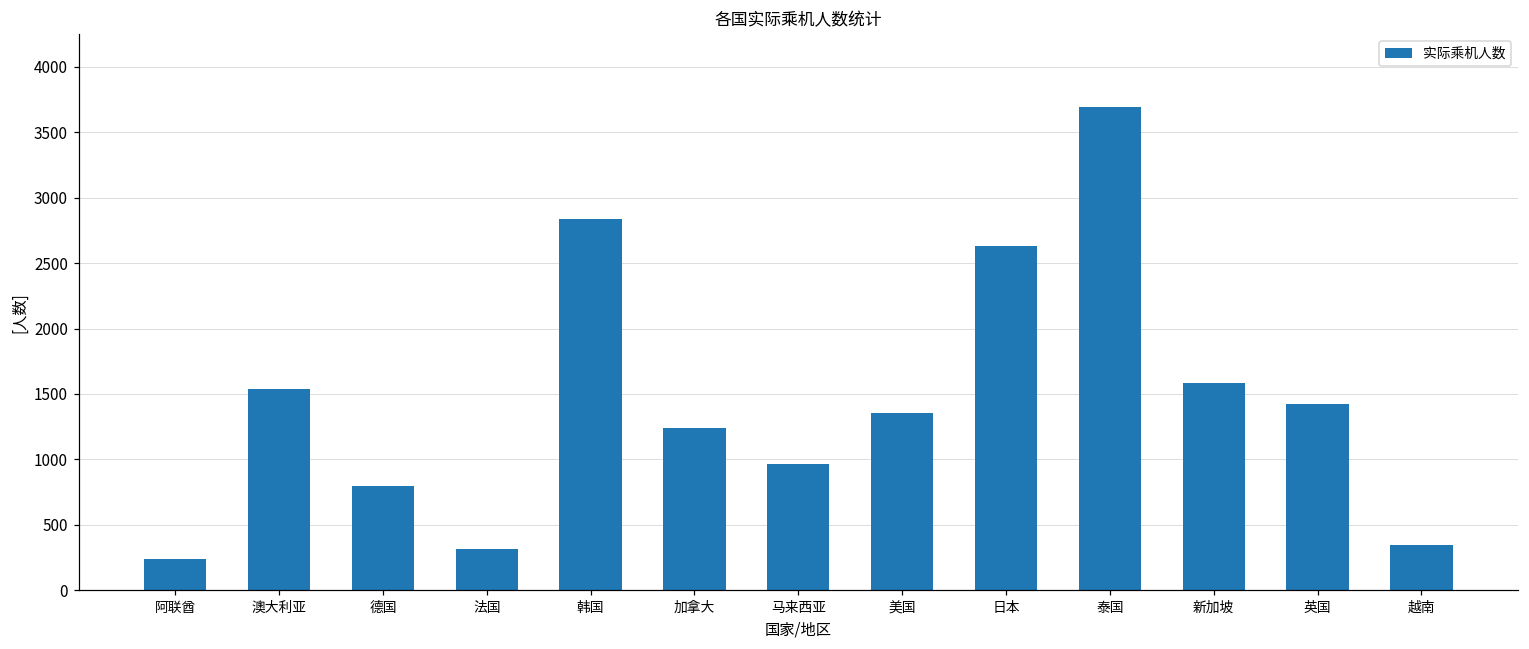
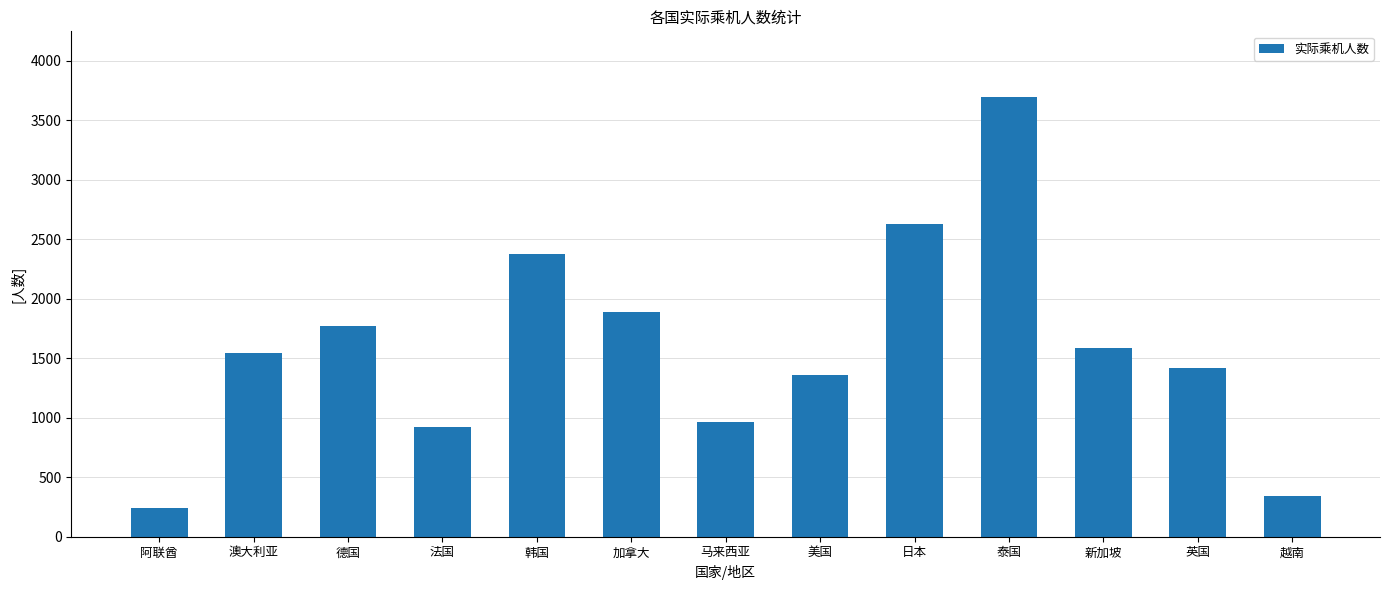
  {
    "阿联酋": 240,
    "澳大利亚": 1540,
-   "德国": 800,
-   "法国": 320,
-   "韩国": 2830,
-   "加拿大": 1240,
+   "德国": 1770,
+   "法国": 920,
+   "韩国": 2370,
+   "加拿大": 1880,
    "马来西亚": 960,
    "美国": 1360,
    "日本": 2630,
    "泰国": 3690,
    "新加坡": 1580,
    "英国": 1420,
    "越南": 340
  }
